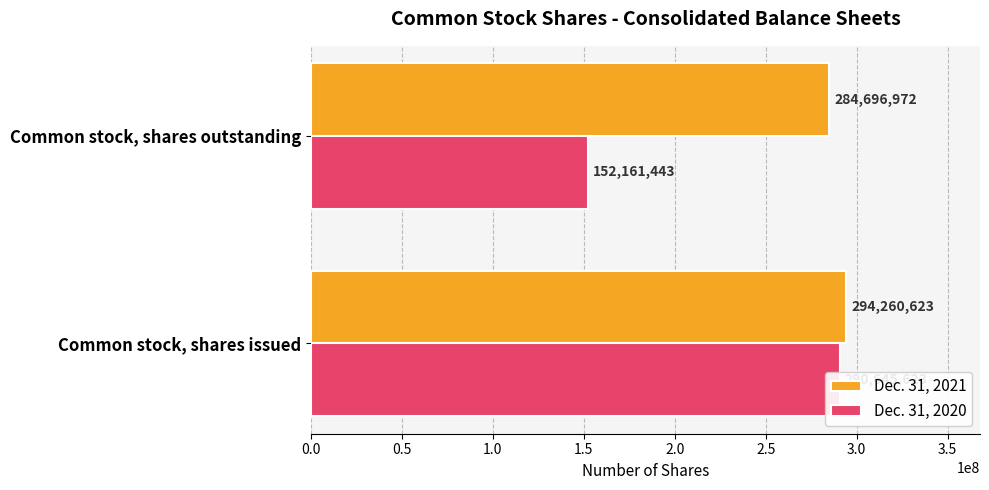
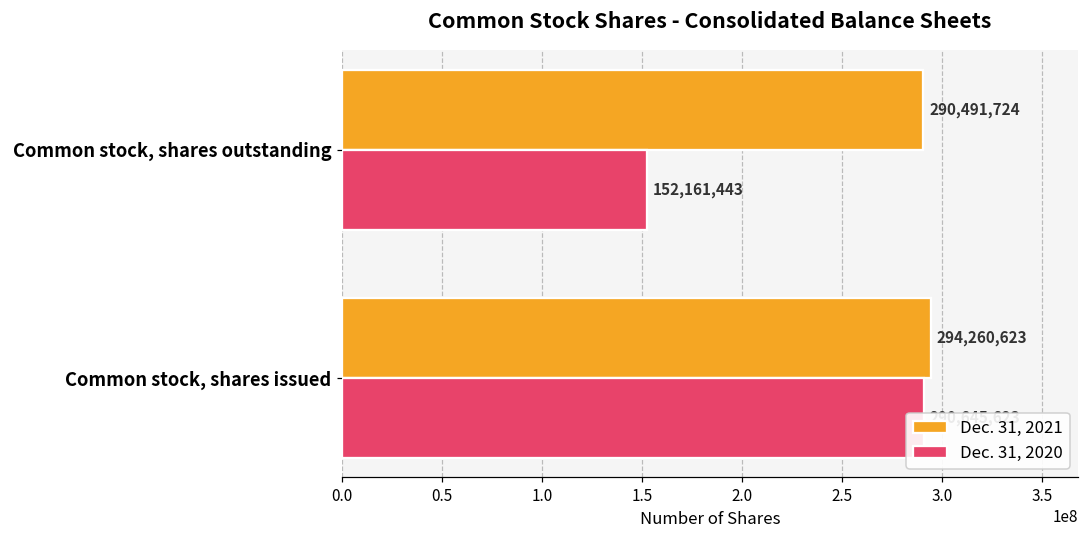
  {
    "Dec. 31, 2021": {
-     "Common stock, shares outstanding": "284,696,972",
+     "Common stock, shares outstanding": "290,491,724",
      "Common stock, shares issued": "294,260,623"
    },
    "Dec. 31, 2020": {
      "Common stock, shares outstanding": "152,161,443"
    }
  }
